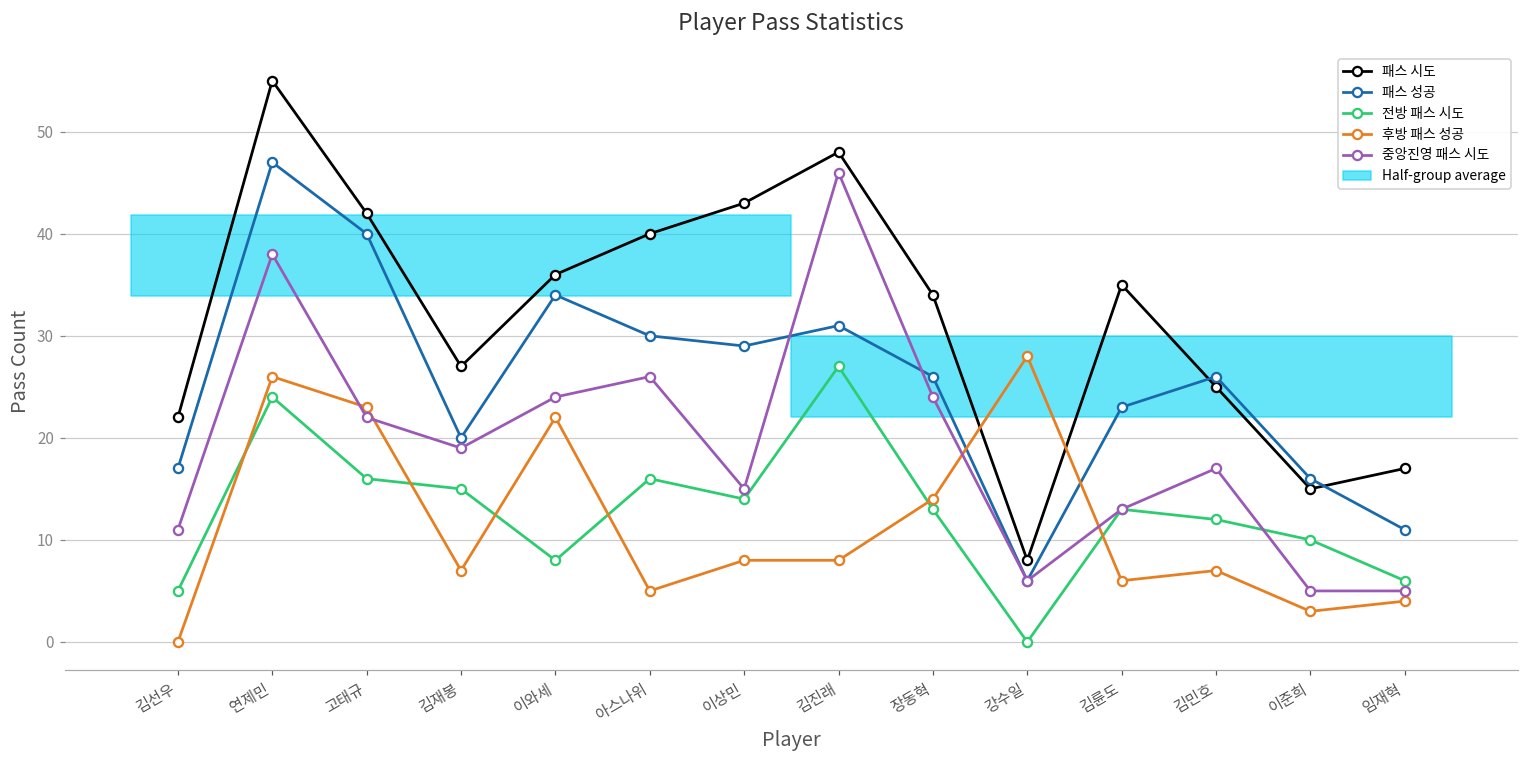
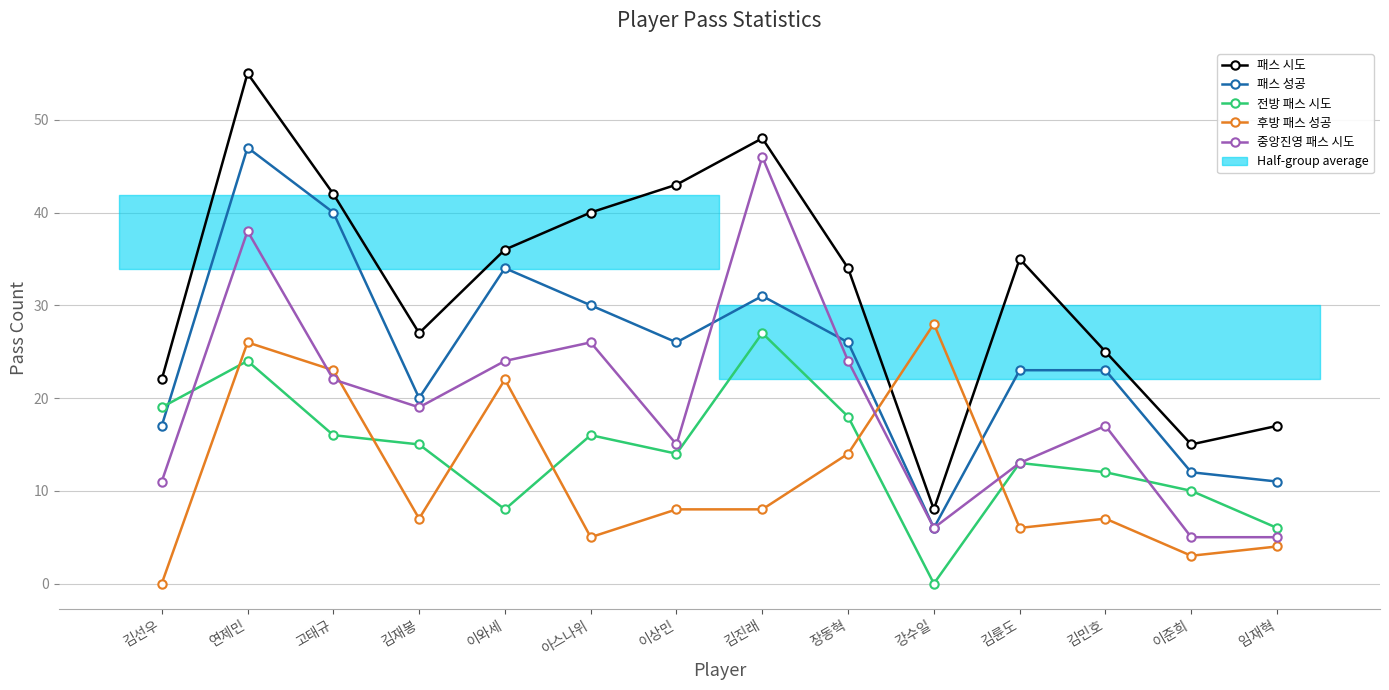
  {
    "패스 시도": {
      "김선우": 22,
      "연제민": 55,
      "고태규": 42,
      "김재봉": 27,
      "이와세": 36,
      "아스나위": 40,
      "이상민": 43,
      "김진래": 48,
      "장동혁": 34,
      "강수일": 8,
      "김륜도": 35,
      "김민호": 25,
      "이준희": 15,
      "임재혁": 17
    },
    "패스 성공": {
      "김선우": 17,
      "연제민": 47,
      "고태규": 40,
      "김재봉": 20,
      "이와세": 34,
      "아스나위": 30,
-     "이상민": 29,
+     "이상민": 26,
      "김진래": 31,
      "장동혁": 26,
      "김륜도": 23,
-     "김민호": 26,
-     "이준희": 16,
+     "김민호": 23,
+     "이준희": 12,
      "임재혁": 11
    },
    "전방 패스 시도": {
-     "김선우": 5,
+     "김선우": 19,
      "연제민": 24,
      "고태규": 16,
      "김재봉": 15,
      "이와세": 8,
      "아스나위": 16,
      "이상민": 14,
      "김진래": 27,
-     "장동혁": 13,
+     "장동혁": 18,
      "강수일": 0,
      "김민호": 12,
      "이준희": 10,
      "임재혁": 6
    },
    "후방 패스 성공": {
      "김선우": 0,
      "연제민": 26,
      "고태규": 23,
      "김재봉": 7,
      "이와세": 22,
      "아스나위": 5,
      "이상민": 8,
      "김진래": 8,
      "장동혁": 14,
      "강수일": 28,
      "김륜도": 6,
      "김민호": 7,
      "이준희": 3,
      "임재혁": 4
    },
    "중앙진영 패스 시도": {
      "김선우": 11,
      "연제민": 38,
      "고태규": 22,
      "김재봉": 19,
      "이와세": 24,
      "아스나위": 26,
      "이상민": 15,
      "김진래": 46,
      "장동혁": 24,
      "김민호": 17,
      "이준희": 5,
      "임재혁": 5
    }
  }
